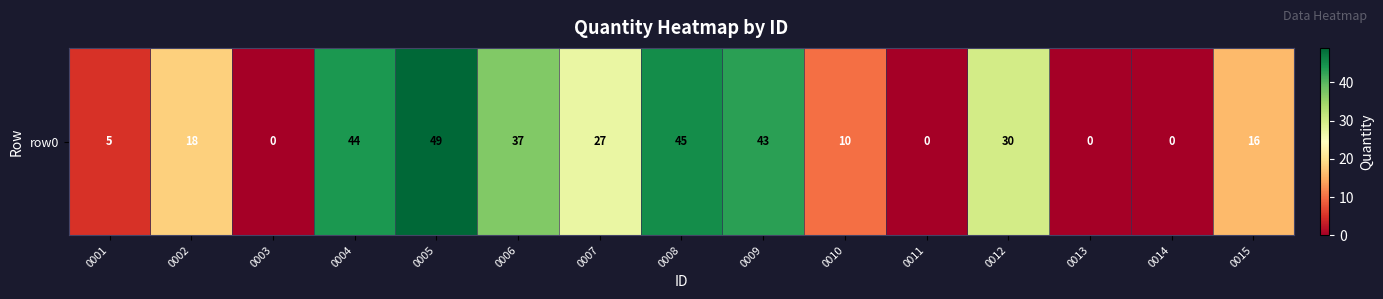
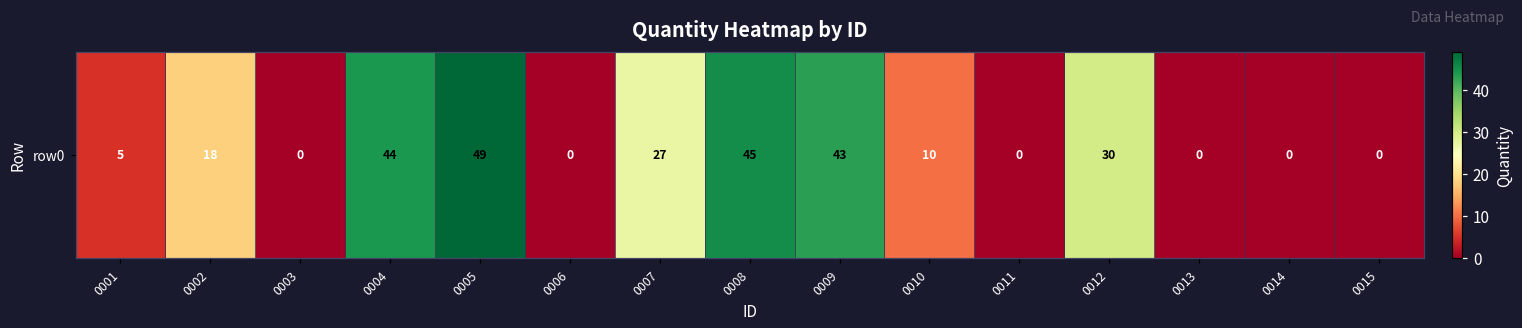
  {
    "row0": {
      "0001": 5,
      "0002": 18,
      "0003": 0,
      "0004": 44,
      "0005": 49,
-     "0006": 37,
+     "0006": 0,
      "0007": 27,
      "0008": 45,
      "0009": 43,
      "0010": 10,
      "0011": 0,
      "0012": 30,
      "0013": 0,
      "0014": 0,
-     "0015": 16
+     "0015": 0
    }
  }
